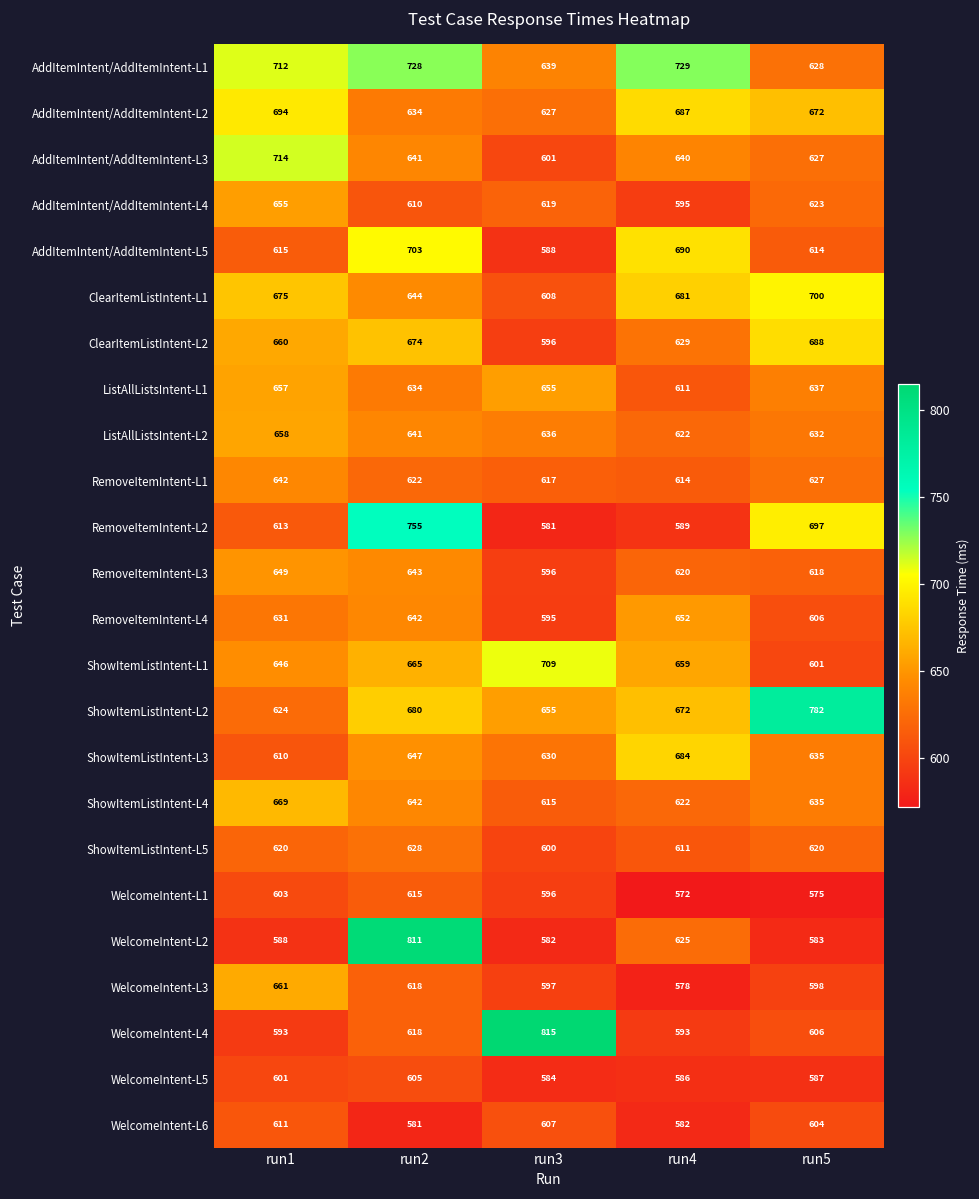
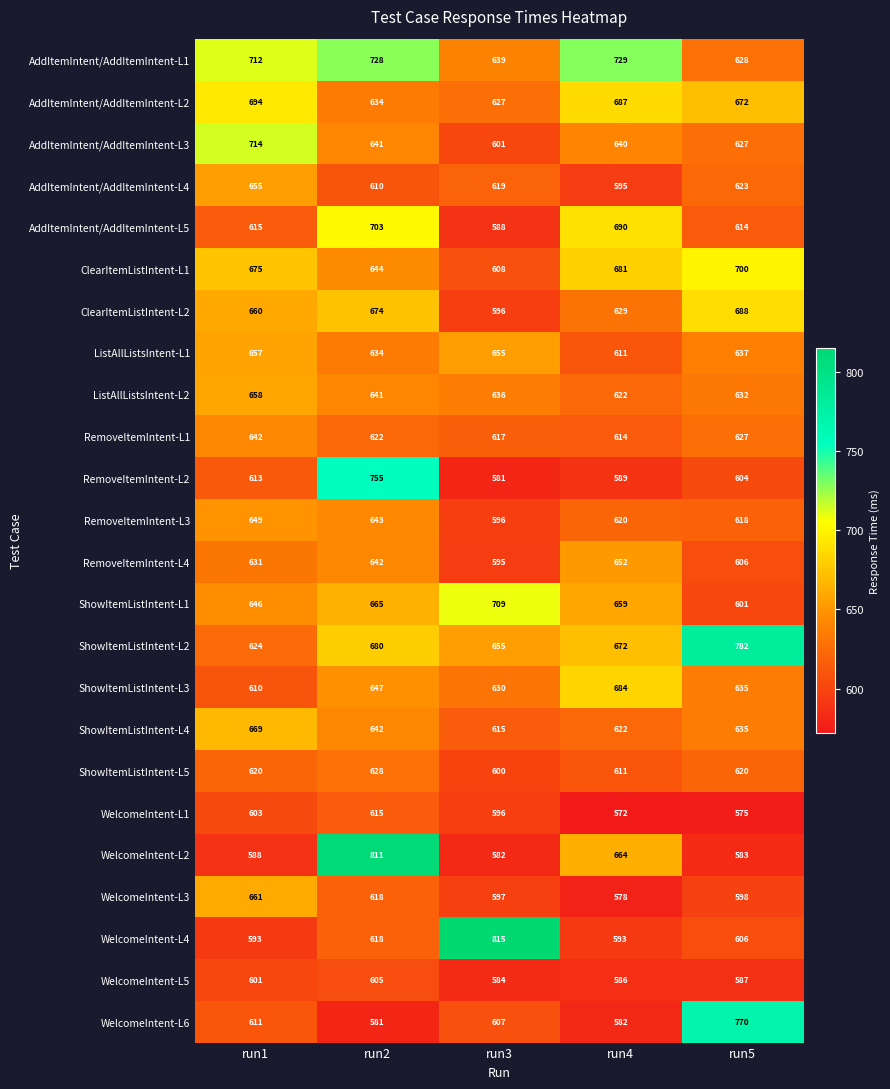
  {
    "AddItemIntent/AddItemIntent-L1": {
      "run1": 712,
      "run2": 728,
      "run3": 639,
      "run4": 729,
      "run5": 628
    },
    "AddItemIntent/AddItemIntent-L2": {
      "run1": 694,
      "run2": 634,
      "run3": 627,
      "run4": 687,
      "run5": 672
    },
    "AddItemIntent/AddItemIntent-L3": {
      "run1": 714,
      "run2": 641,
      "run3": 601,
      "run4": 640,
      "run5": 627
    },
    "AddItemIntent/AddItemIntent-L4": {
      "run1": 655,
      "run2": 610,
      "run3": 619,
      "run4": 595,
      "run5": 623
    },
    "AddItemIntent/AddItemIntent-L5": {
      "run1": 615,
      "run2": 703,
      "run3": 588,
      "run4": 690,
      "run5": 614
    },
    "ClearItemListIntent-L1": {
      "run1": 675,
      "run2": 644,
      "run3": 608,
      "run4": 681,
      "run5": 700
    },
    "ClearItemListIntent-L2": {
      "run1": 660,
      "run2": 674,
      "run3": 596,
      "run4": 629,
      "run5": 688
    },
    "ListAllListsIntent-L1": {
      "run1": 657,
      "run2": 634,
      "run3": 655,
      "run4": 611,
      "run5": 637
    },
    "ListAllListsIntent-L2": {
      "run1": 658,
      "run2": 641,
      "run3": 636,
      "run4": 622,
      "run5": 632
    },
    "RemoveItemIntent-L1": {
      "run1": 642,
      "run2": 622,
      "run3": 617,
      "run4": 614,
      "run5": 627
    },
    "RemoveItemIntent-L2": {
      "run1": 613,
      "run2": 755,
      "run3": 581,
      "run4": 589,
-     "run5": 697
+     "run5": 604
    },
    "RemoveItemIntent-L3": {
      "run1": 649,
      "run2": 643,
      "run3": 596,
      "run4": 620,
      "run5": 618
    },
    "RemoveItemIntent-L4": {
      "run1": 631,
      "run2": 642,
      "run3": 595,
      "run4": 652,
      "run5": 606
    },
    "ShowItemListIntent-L1": {
      "run1": 646,
      "run2": 665,
      "run3": 709,
      "run4": 659,
      "run5": 601
    },
    "ShowItemListIntent-L2": {
      "run1": 624,
      "run2": 680,
      "run3": 655,
      "run4": 672,
      "run5": 782
    },
    "ShowItemListIntent-L3": {
      "run1": 610,
      "run2": 647,
      "run3": 630,
      "run4": 684,
      "run5": 635
    },
    "ShowItemListIntent-L4": {
      "run1": 669,
      "run2": 642,
      "run3": 615,
      "run4": 622,
      "run5": 635
    },
    "ShowItemListIntent-L5": {
      "run1": 620,
      "run2": 628,
      "run3": 600,
      "run4": 611,
      "run5": 620
    },
    "WelcomeIntent-L1": {
      "run1": 603,
      "run2": 615,
      "run3": 596,
      "run4": 572,
      "run5": 575
    },
    "WelcomeIntent-L2": {
      "run1": 588,
      "run2": 811,
      "run3": 582,
-     "run4": 625,
+     "run4": 664,
      "run5": 583
    },
    "WelcomeIntent-L3": {
      "run1": 661,
      "run2": 618,
      "run3": 597,
      "run4": 578,
      "run5": 598
    },
    "WelcomeIntent-L4": {
      "run1": 593,
      "run2": 618,
      "run3": 815,
      "run4": 593,
      "run5": 606
    },
    "WelcomeIntent-L5": {
      "run1": 601,
      "run2": 605,
      "run3": 584,
      "run4": 586,
      "run5": 587
    },
    "WelcomeIntent-L6": {
      "run1": 611,
      "run2": 581,
      "run3": 607,
      "run4": 582,
-     "run5": 604
+     "run5": 770
    }
  }
